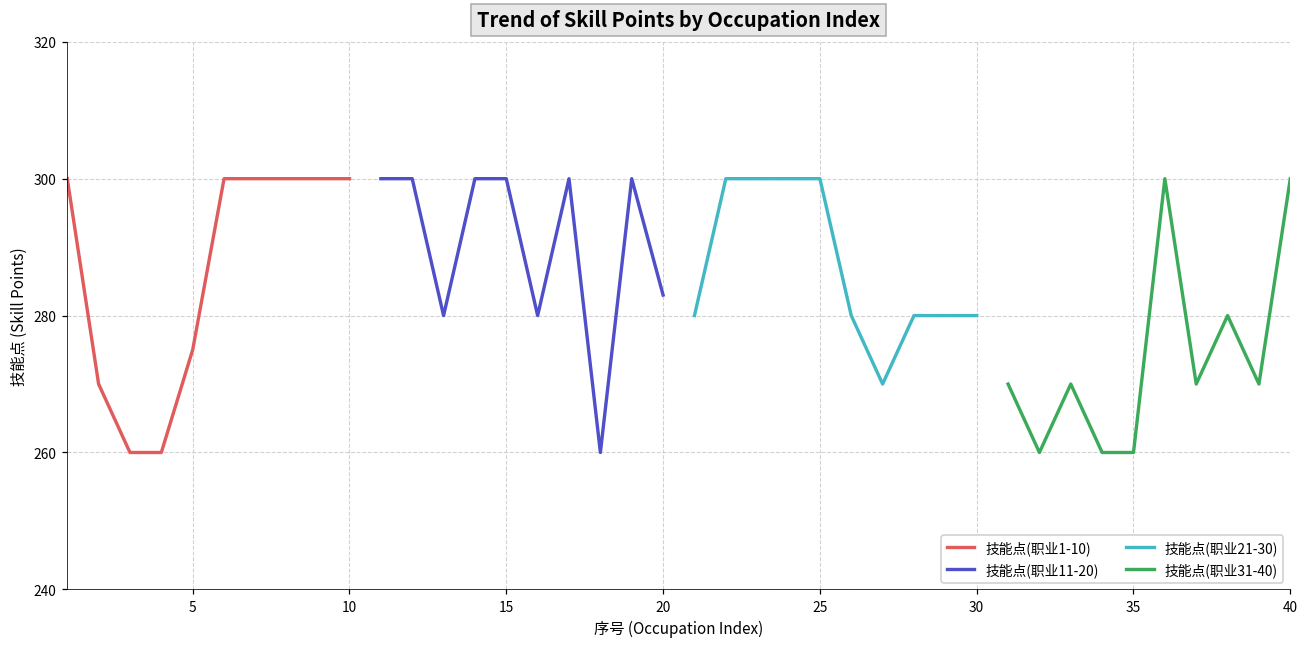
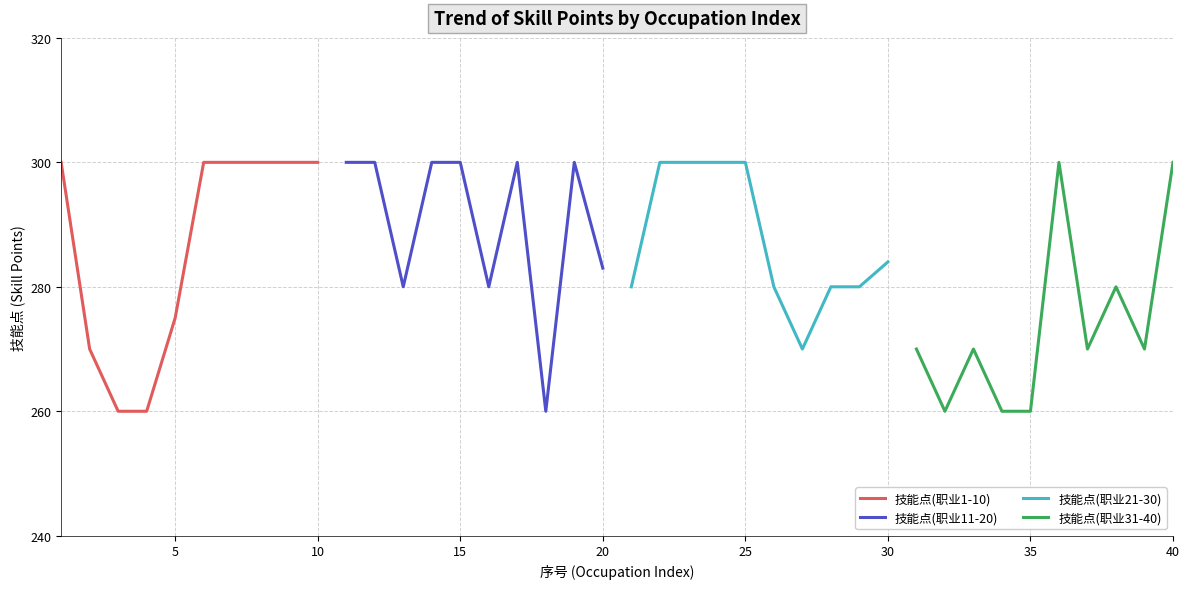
  {
    "技能点(职业1-10)": {
      "5": 275,
      "10": 300
    },
    "技能点(职业11-20)": {
      "15": 300,
      "20": 283
    },
    "技能点(职业21-30)": {
      "25": 300,
-     "30": 280
+     "30": 284
    },
    "技能点(职业31-40)": {
      "35": 260,
      "40": 300
    }
  }
